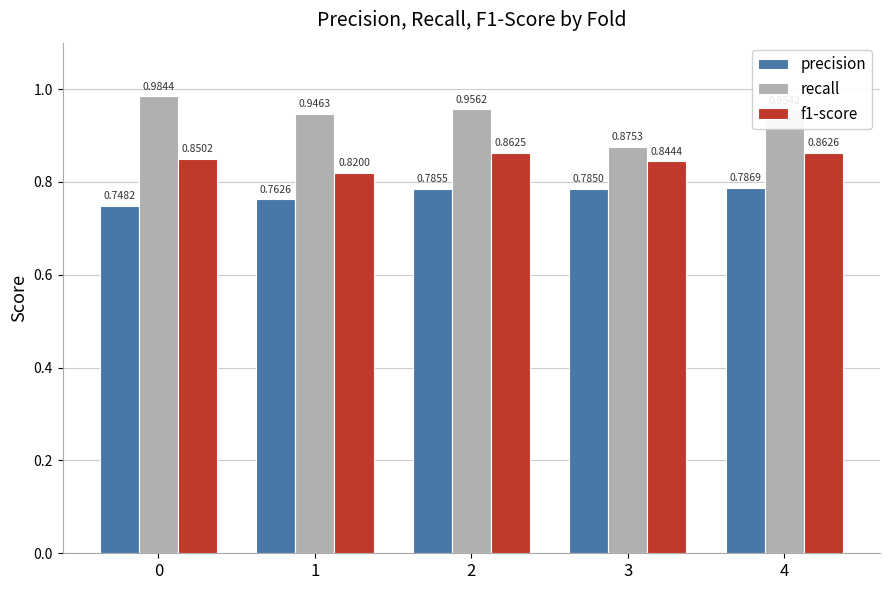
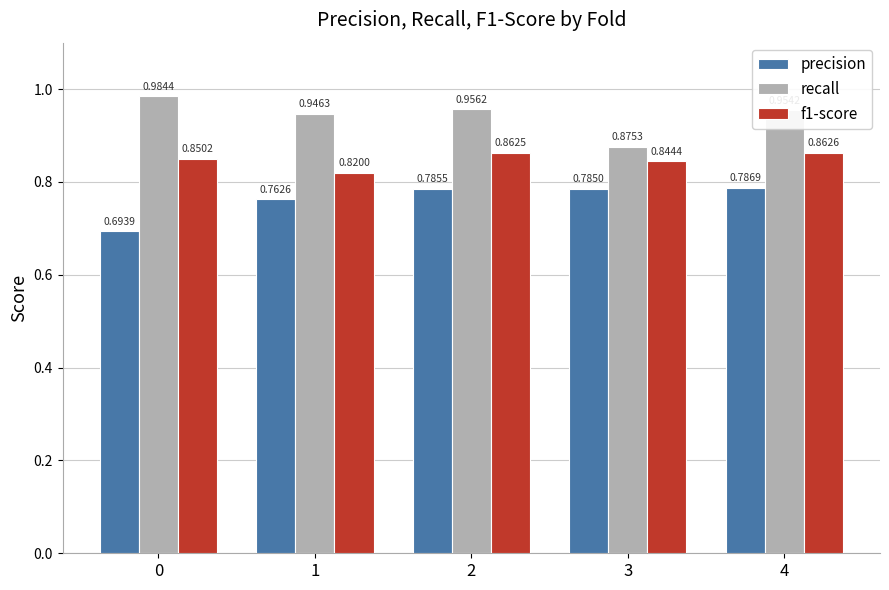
  {
    "precision": {
-     "0": 0.7482,
+     "0": 0.6939,
      "1": 0.7626,
      "2": 0.7855,
      "3": 0.7850,
      "4": 0.7869
    },
    "recall": {
      "0": 0.9844,
      "1": 0.9463,
      "2": 0.9562,
      "3": 0.8753
    },
    "f1-score": {
      "0": 0.8502,
      "1": 0.8200,
      "2": 0.8625,
      "3": 0.8444,
      "4": 0.8626
    }
  }
